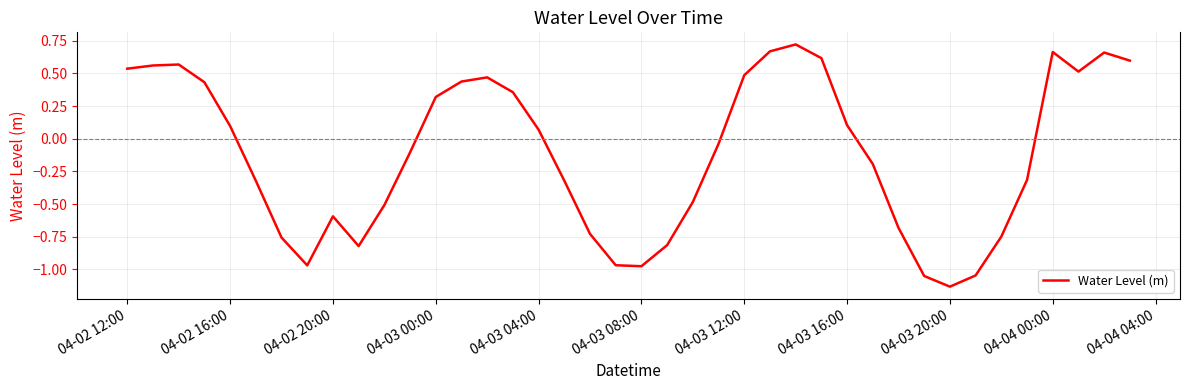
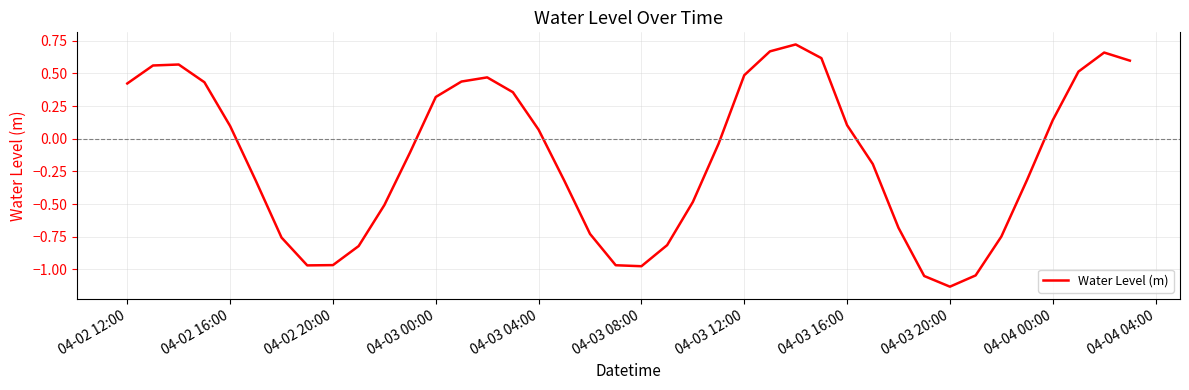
  {
-   "04-02 12:00": 0.54,
+   "04-02 12:00": 0.42,
    "04-02 16:00": 0.10,
-   "04-02 20:00": -0.59,
+   "04-02 20:00": -0.97,
    "04-03 00:00": 0.32,
    "04-03 04:00": 0.07,
    "04-03 08:00": -0.98,
    "04-03 12:00": 0.49,
    "04-03 16:00": 0.10,
    "04-03 20:00": -1.13,
-   "04-04 00:00": 0.66
+   "04-04 00:00": 0.14
  }
